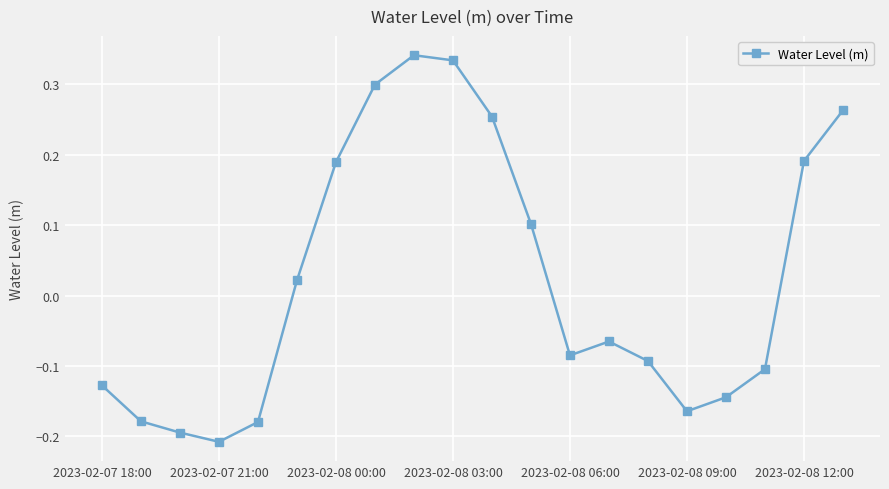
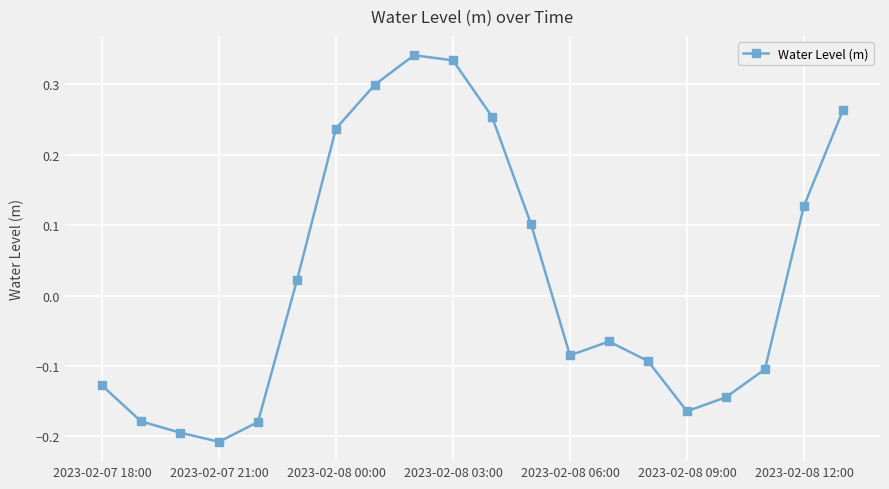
  {
    "2023-02-07 18:00": -0.13,
    "2023-02-07 21:00": -0.21,
-   "2023-02-08 00:00": 0.19,
+   "2023-02-08 00:00": 0.24,
    "2023-02-08 03:00": 0.33,
    "2023-02-08 06:00": -0.08,
    "2023-02-08 09:00": -0.16,
-   "2023-02-08 12:00": 0.19
+   "2023-02-08 12:00": 0.13
  }
